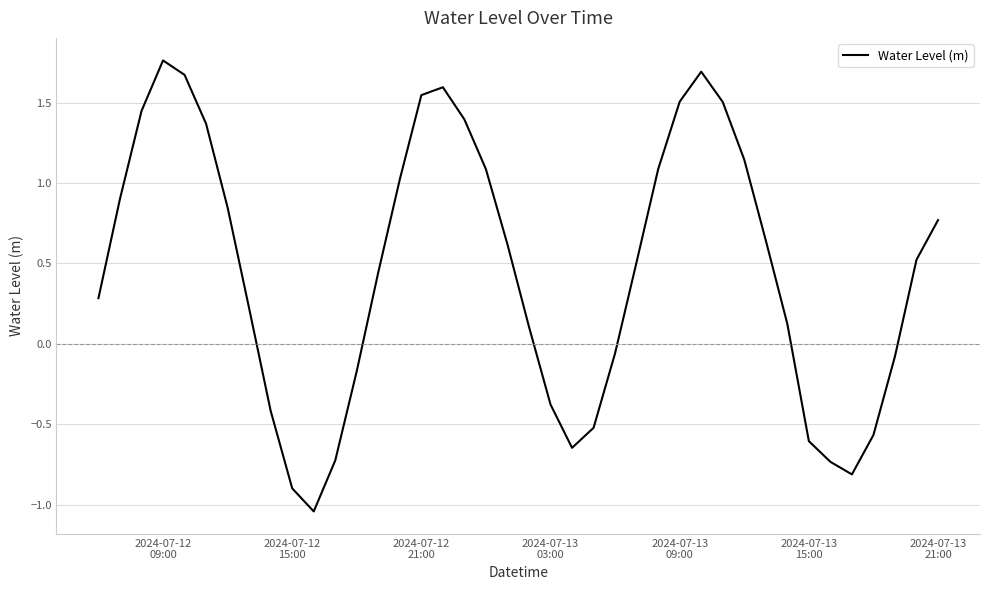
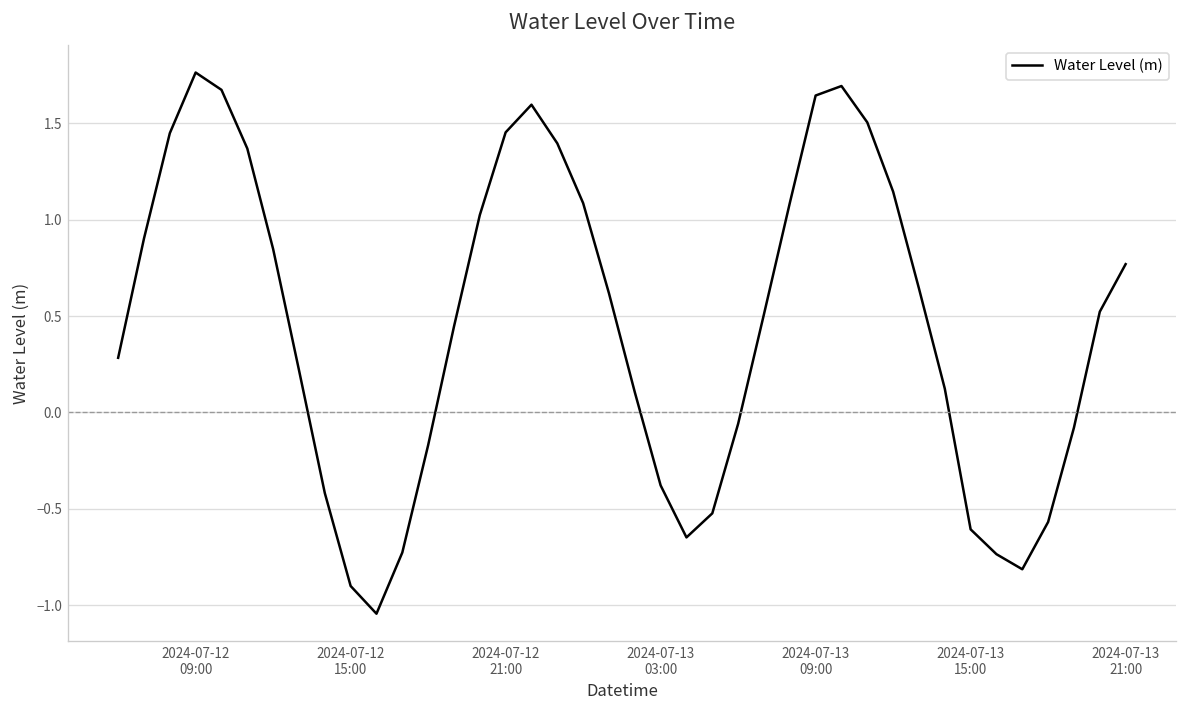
  {
    "2024-07-12 09:00": 1.76,
    "2024-07-12 15:00": -0.90,
-   "2024-07-12 21:00": 1.55,
+   "2024-07-12 21:00": 1.45,
    "2024-07-13 03:00": -0.38,
-   "2024-07-13 09:00": 1.51,
+   "2024-07-13 09:00": 1.64,
    "2024-07-13 15:00": -0.61,
    "2024-07-13 21:00": 0.77
  }
